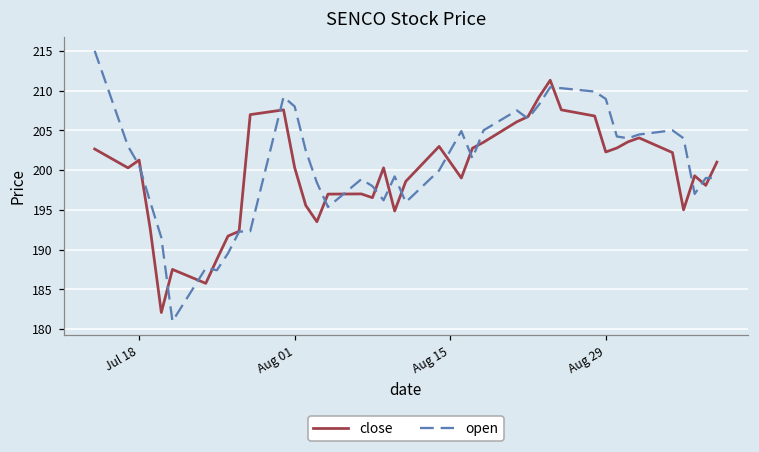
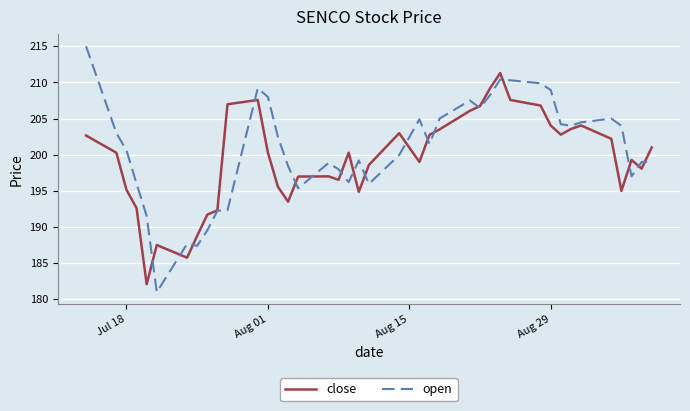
  {
    "close": {
-     "Jul 18": 201,
+     "Jul 18": 195,
      "Aug 01": 200,
-     "Aug 29": 202
+     "Aug 29": 204
    },
    "open": {
      "Jul 18": 201,
      "Aug 01": 208,
      "Aug 29": 209
    }
  }
